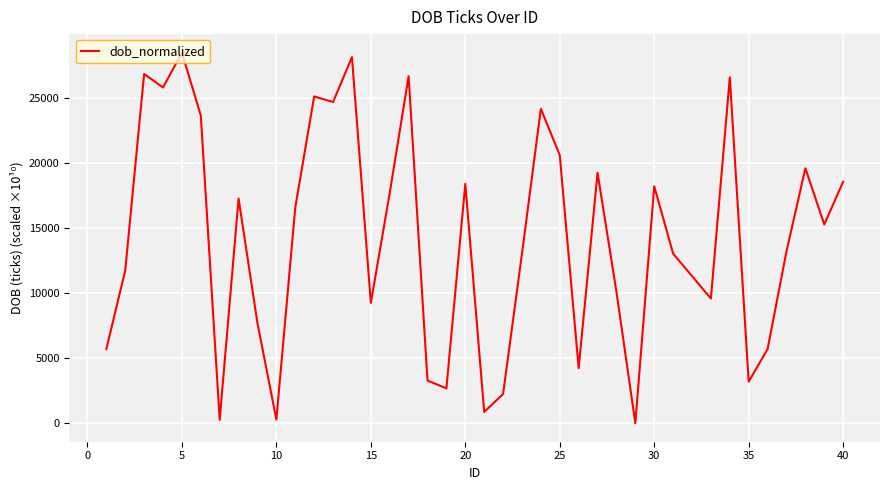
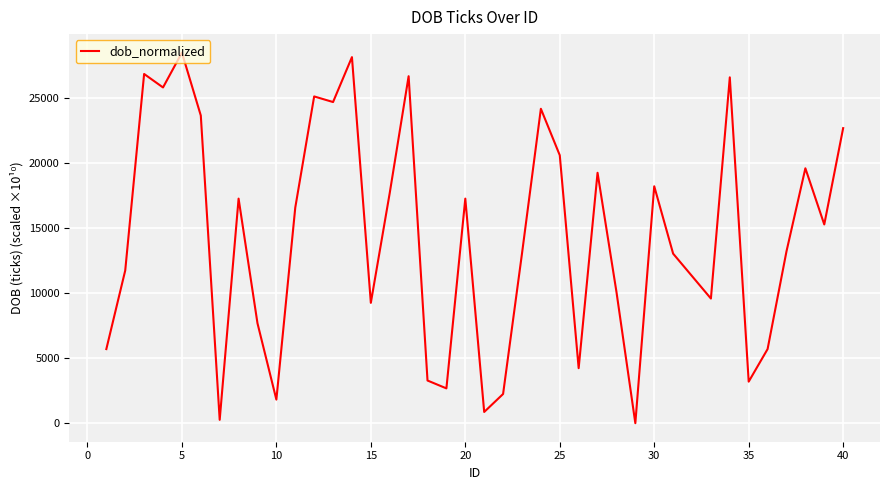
  {
-   "10": 300,
+   "10": 1800,
    "15": 9300,
-   "20": 18400,
+   "20": 17300,
    "25": 20600,
    "30": 18200,
    "35": 3200,
-   "40": 18600
+   "40": 22700
  }
